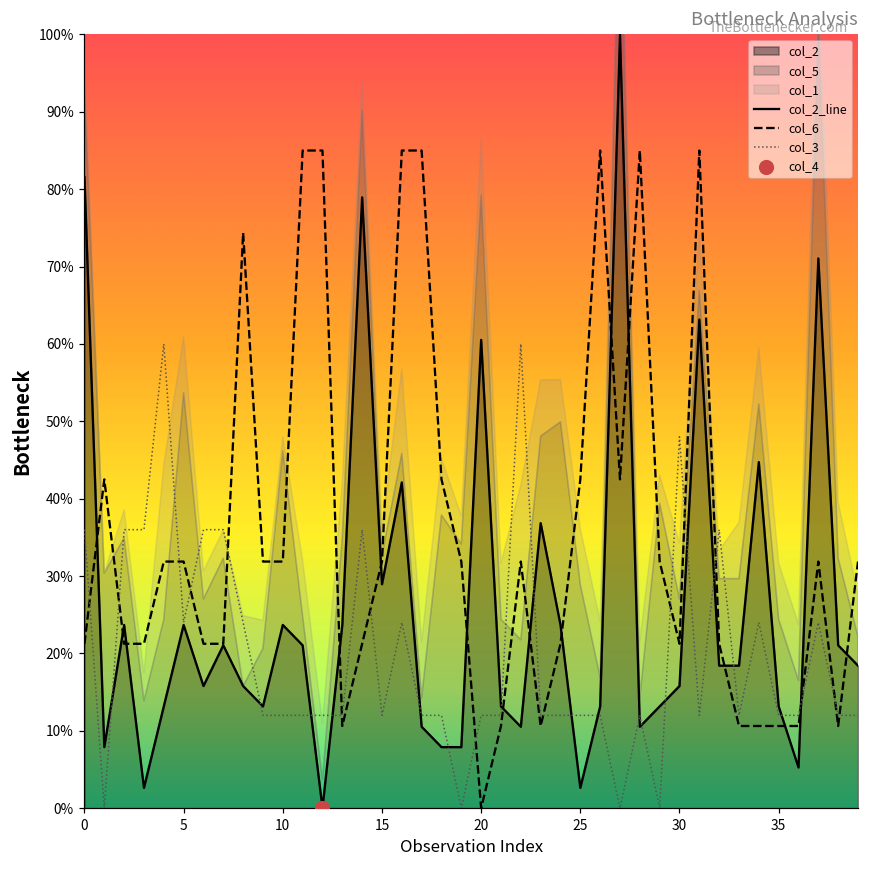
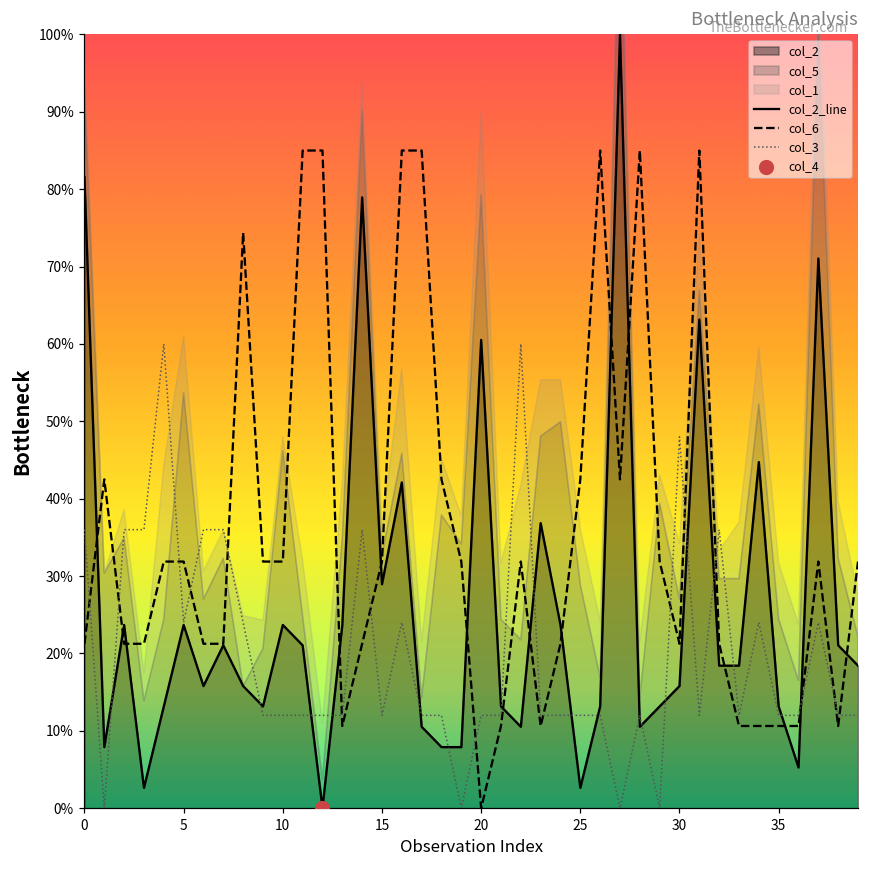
  {
    "col_1": {
      "0": "4%",
      "5": "7%",
      "10": "2%",
      "15": "4%",
-     "20": "7%",
+     "20": "11%",
      "25": "7%",
      "30": "7%",
      "35": "7%"
    }
  }
